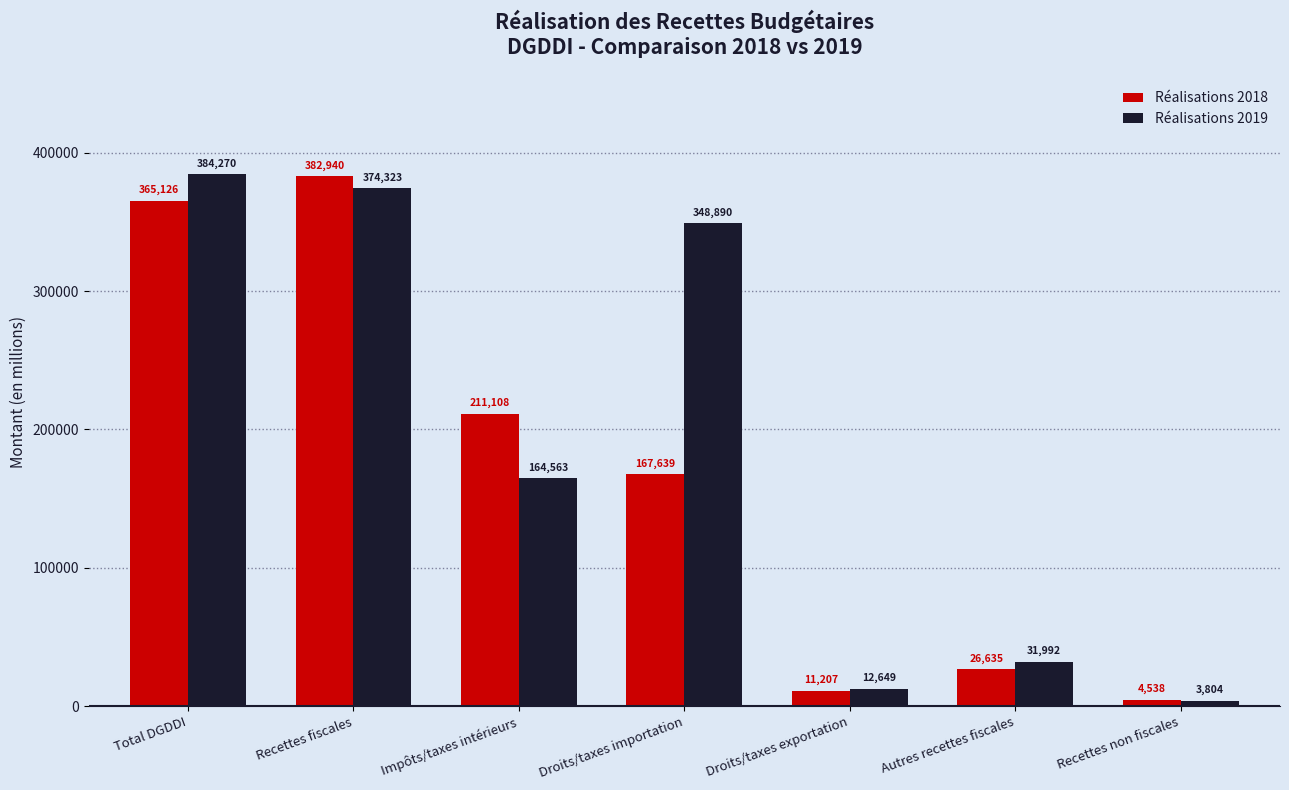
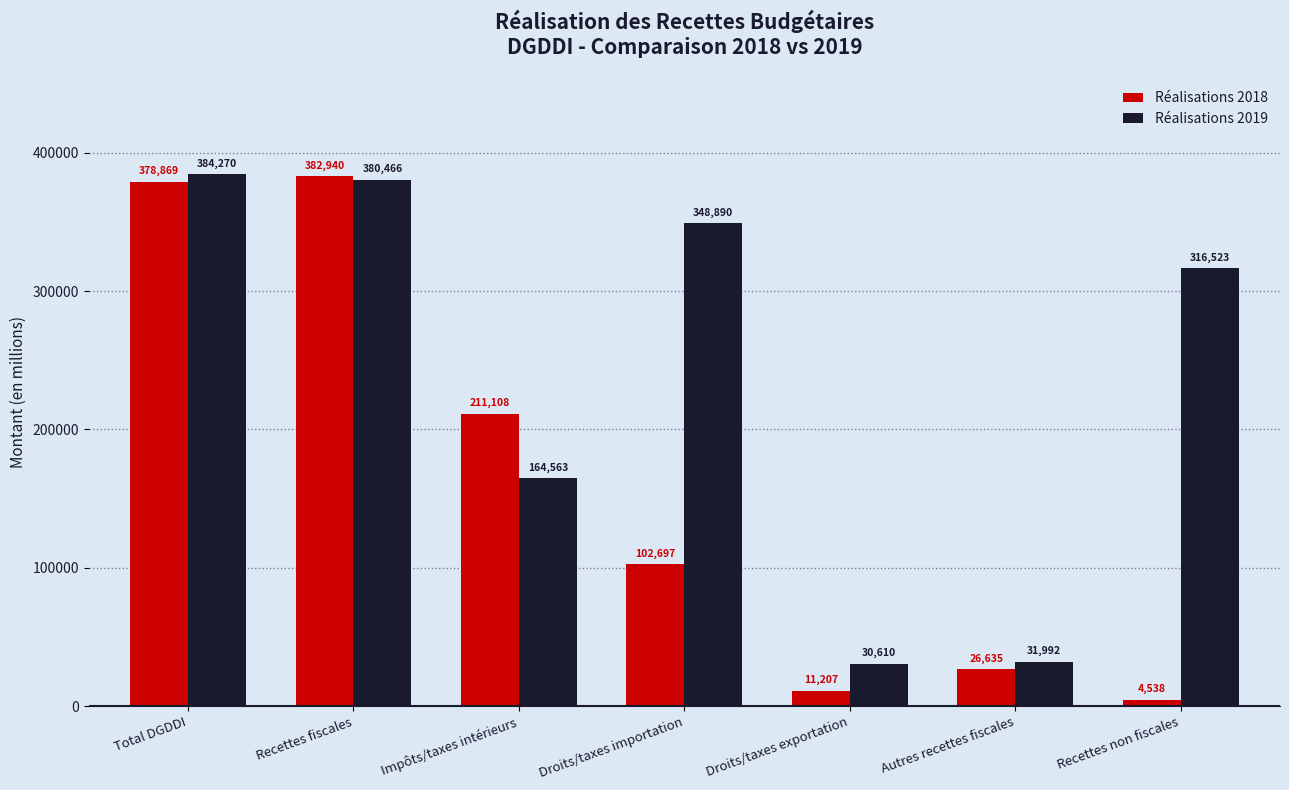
  {
    "Réalisations 2018": {
-     "Total DGDDI": "365,126",
+     "Total DGDDI": "378,869",
      "Recettes fiscales": "382,940",
      "Impôts/taxes intérieurs": "211,108",
-     "Droits/taxes importation": "167,639",
+     "Droits/taxes importation": "102,697",
      "Droits/taxes exportation": "11,207",
      "Autres recettes fiscales": "26,635",
      "Recettes non fiscales": "4,538"
    },
    "Réalisations 2019": {
      "Total DGDDI": "384,270",
-     "Recettes fiscales": "374,323",
+     "Recettes fiscales": "380,466",
      "Impôts/taxes intérieurs": "164,563",
      "Droits/taxes importation": "348,890",
-     "Droits/taxes exportation": "12,649",
+     "Droits/taxes exportation": "30,610",
      "Autres recettes fiscales": "31,992",
-     "Recettes non fiscales": "3,804"
+     "Recettes non fiscales": "316,523"
    }
  }
